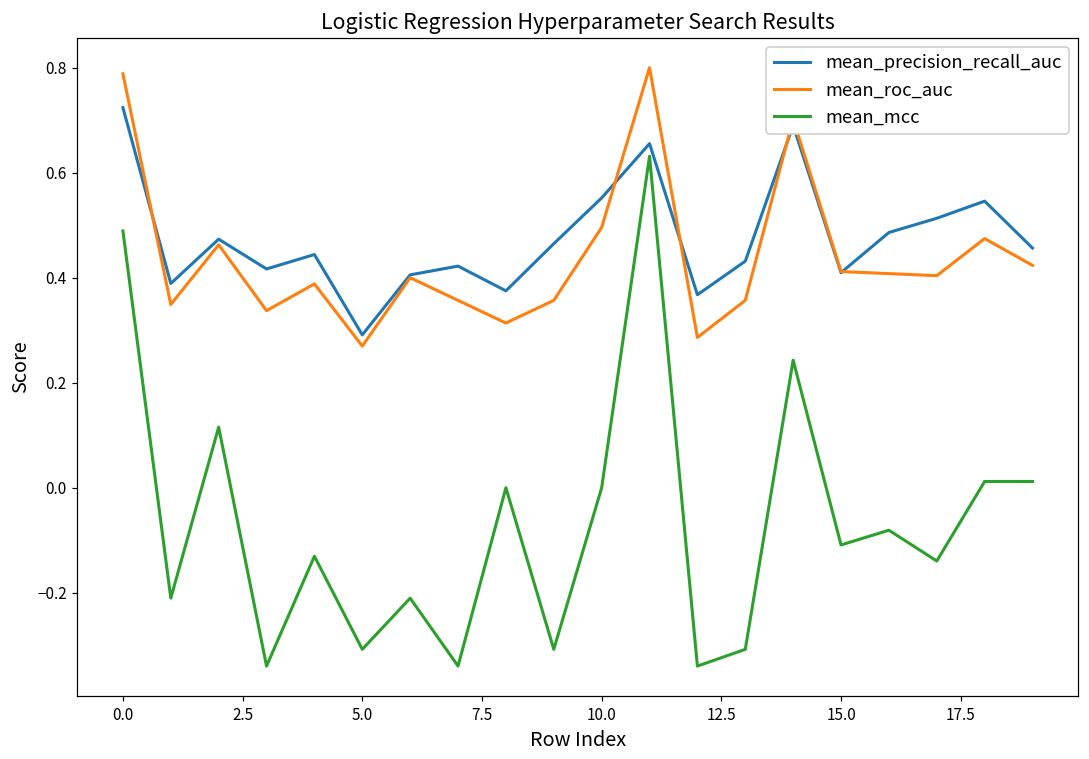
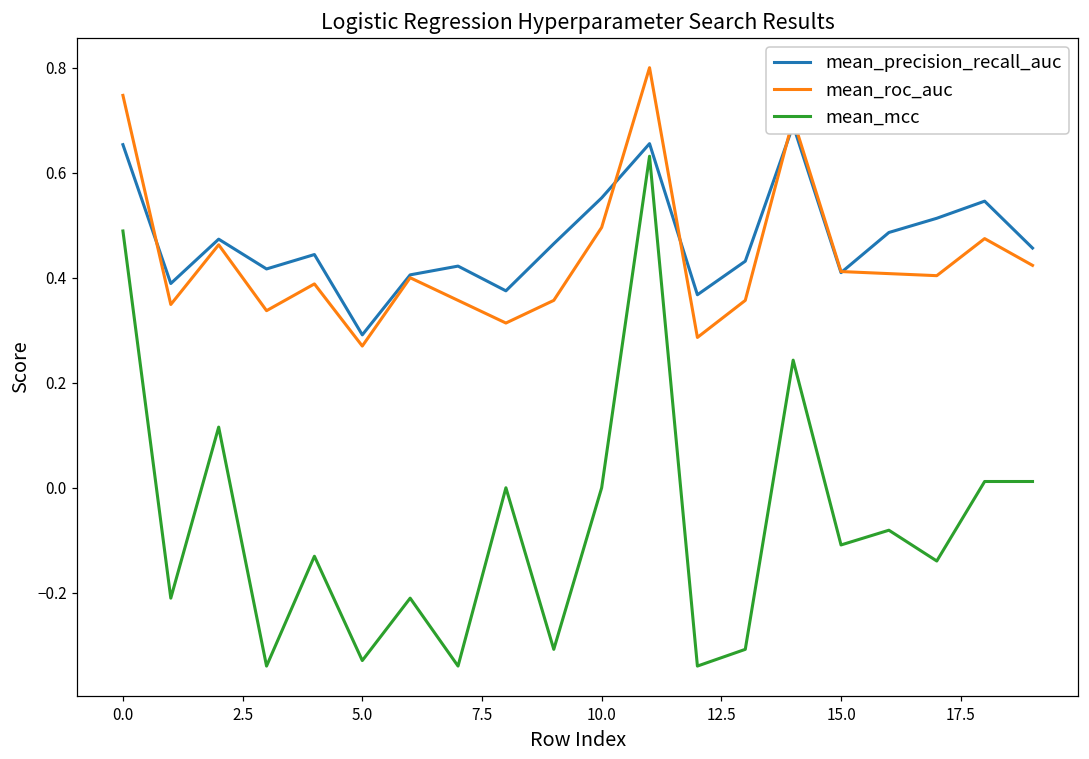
  {
    "mean_precision_recall_auc": {
-     "0.0": 0.72,
+     "0.0": 0.65,
      "5.0": 0.29,
      "10.0": 0.55
    },
    "mean_roc_auc": {
-     "0.0": 0.79,
+     "0.0": 0.75,
      "5.0": 0.27,
      "10.0": 0.50
    },
    "mean_mcc": {
      "0.0": 0.49,
-     "5.0": -0.31,
+     "5.0": -0.33,
      "10.0": 0.00,
      "15.0": -0.11
    }
  }
